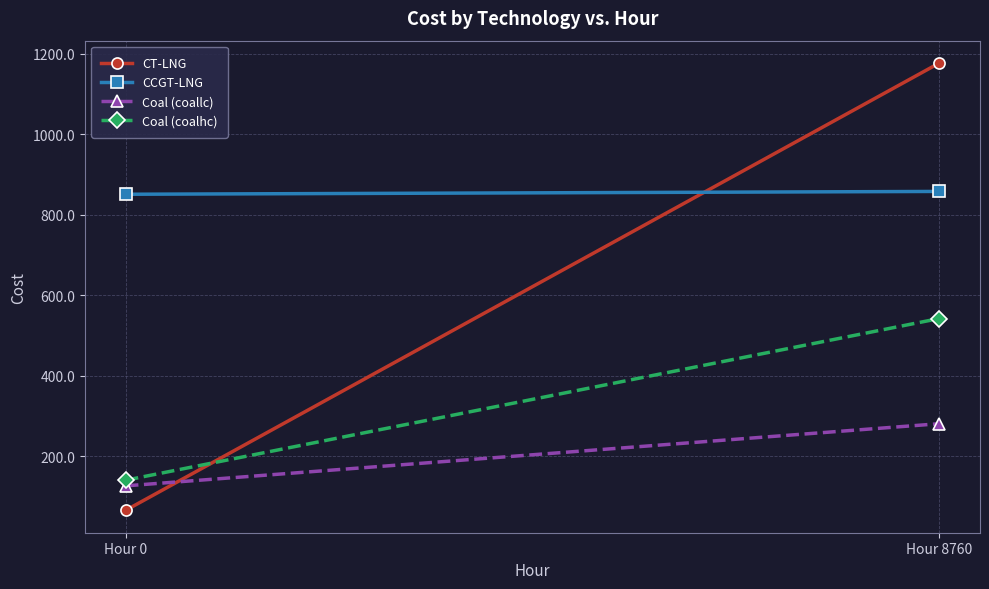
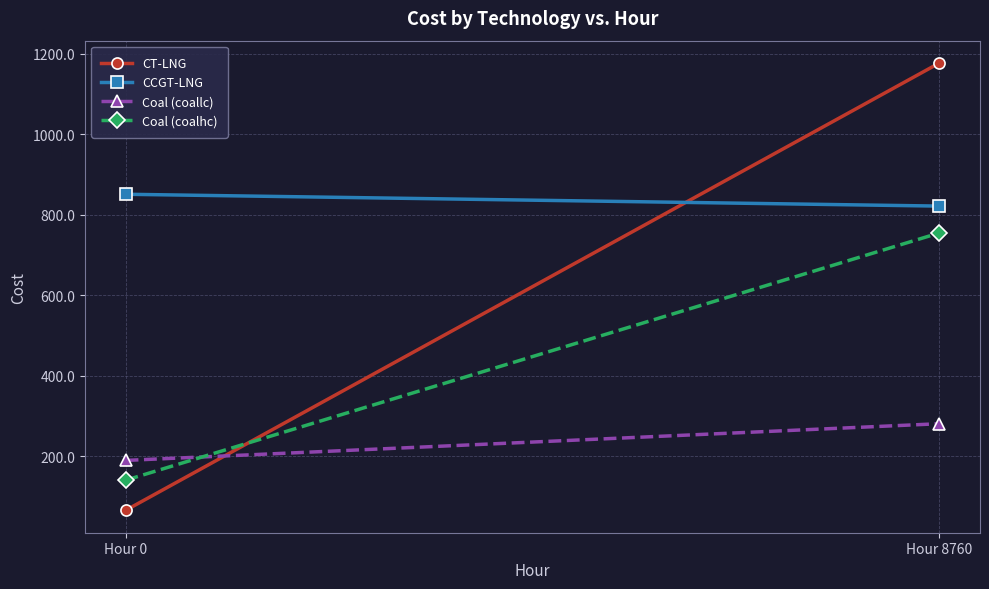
  {
    "CT-LNG": {
      "Hour 0": 70,
      "Hour 8760": 1180
    },
    "CCGT-LNG": {
      "Hour 0": 850,
-     "Hour 8760": 860
+     "Hour 8760": 820
    },
    "Coal (coallc)": {
-     "Hour 0": 130,
+     "Hour 0": 190,
      "Hour 8760": 280
    },
    "Coal (coalhc)": {
      "Hour 0": 140,
-     "Hour 8760": 540
+     "Hour 8760": 750
    }
  }
